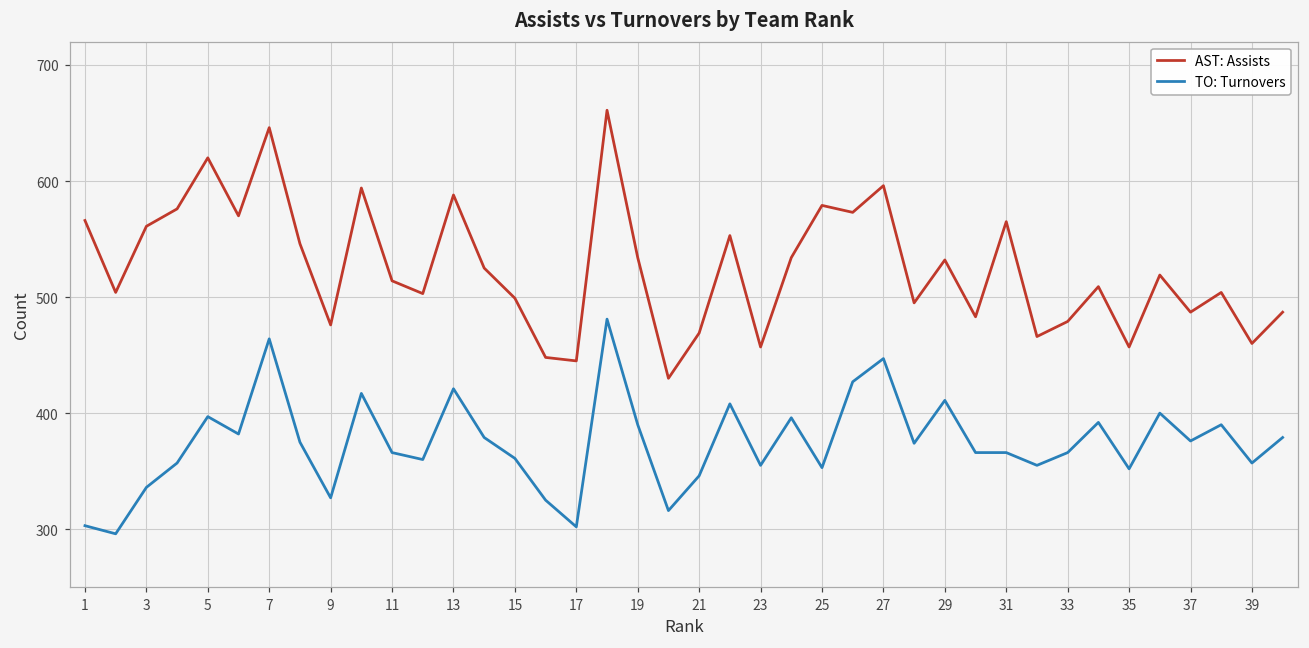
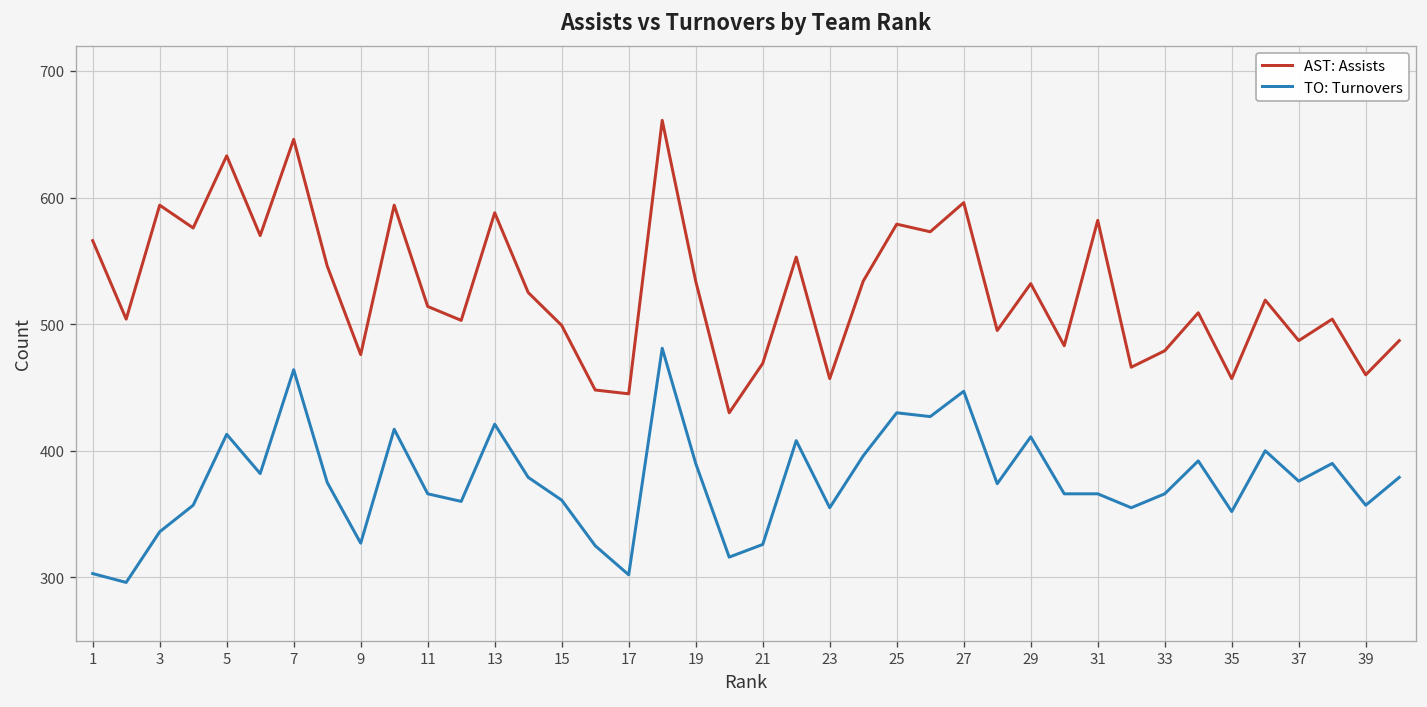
  {
    "AST: Assists": {
      "1": 566,
-     "3": 561,
-     "5": 620,
+     "3": 594,
+     "5": 633,
      "7": 646,
      "9": 476,
      "11": 514,
      "13": 588,
      "15": 499,
      "17": 445,
      "19": 534,
      "21": 469,
      "23": 457,
      "25": 579,
      "27": 596,
      "29": 532,
-     "31": 565,
+     "31": 582,
      "33": 479,
      "35": 457,
      "37": 487,
      "39": 460
    },
    "TO: Turnovers": {
      "1": 303,
      "3": 336,
-     "5": 397,
+     "5": 413,
      "7": 464,
      "9": 327,
      "11": 366,
      "13": 421,
      "15": 361,
      "17": 302,
      "19": 390,
-     "21": 346,
+     "21": 326,
      "23": 355,
-     "25": 353,
+     "25": 430,
      "27": 447,
      "29": 411,
      "31": 366,
      "33": 366,
      "35": 352,
      "37": 376,
      "39": 357
    }
  }
